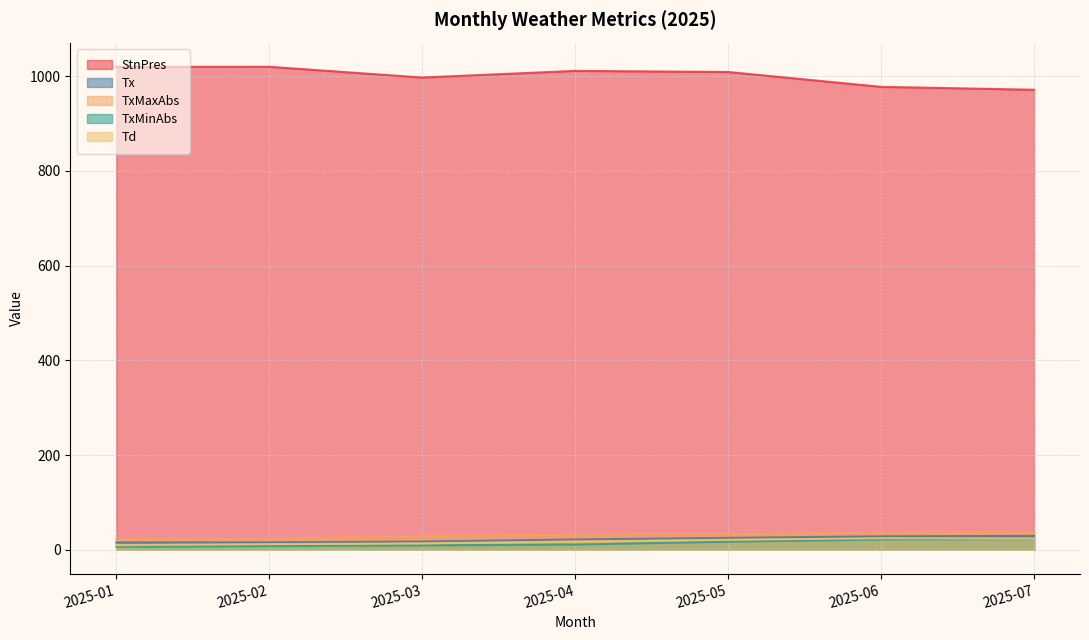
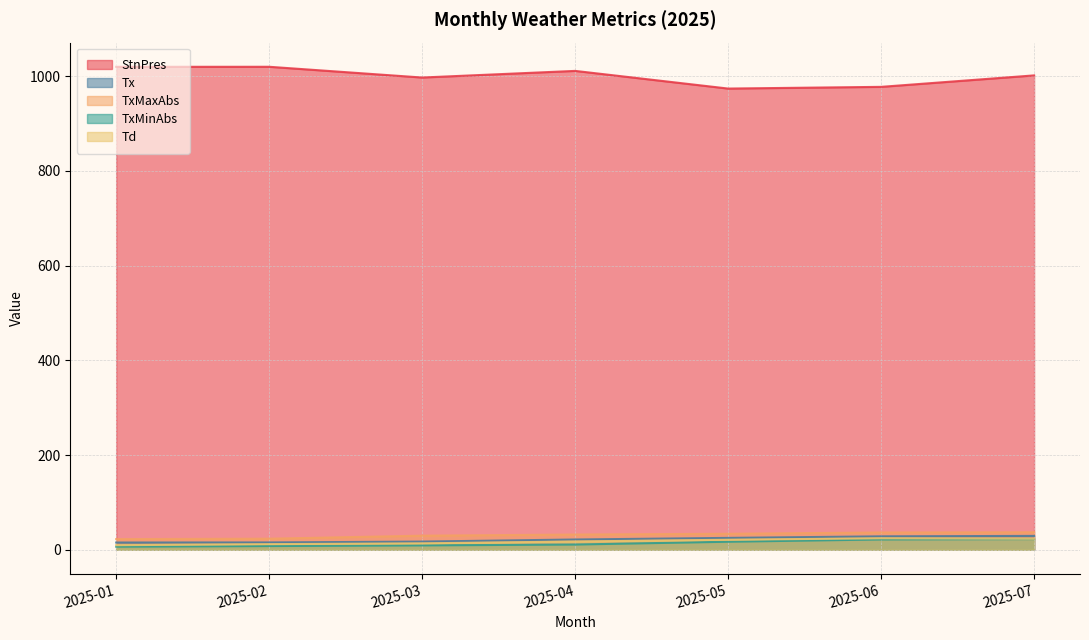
  {
    "StnPres": {
      "2025-02": 1020,
      "2025-03": 1000,
      "2025-04": 1010,
-     "2025-05": 1010,
+     "2025-05": 970,
      "2025-06": 980,
-     "2025-07": 970
+     "2025-07": 1000
    }
  }
